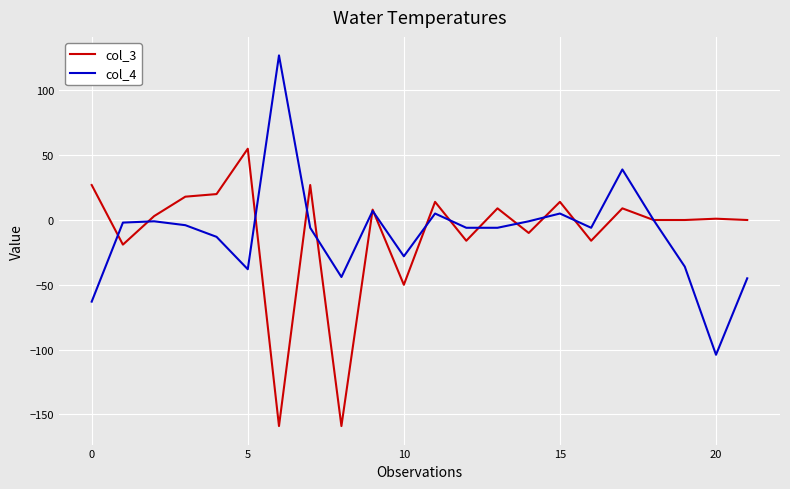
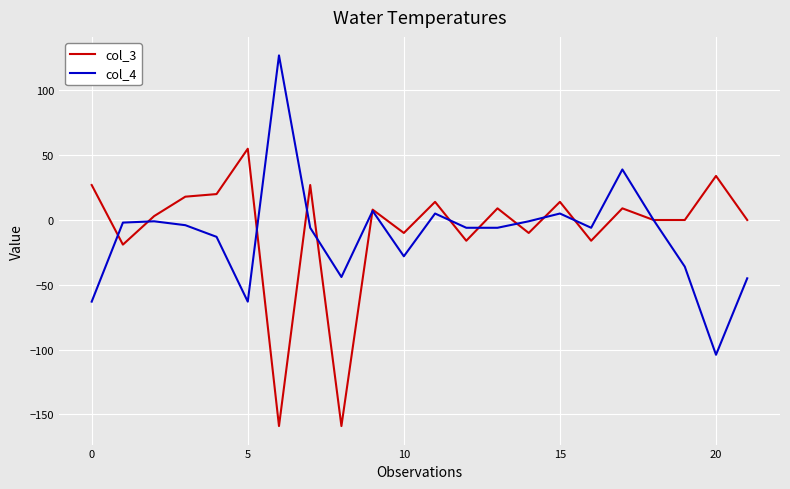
  {
    "col_3": {
      "0": 27,
      "5": 55,
-     "10": -50,
+     "10": -10,
      "15": 14,
-     "20": 1
+     "20": 34
    },
    "col_4": {
      "0": -63,
-     "5": -38,
+     "5": -63,
      "10": -28,
      "15": 5,
      "20": -104
    }
  }
